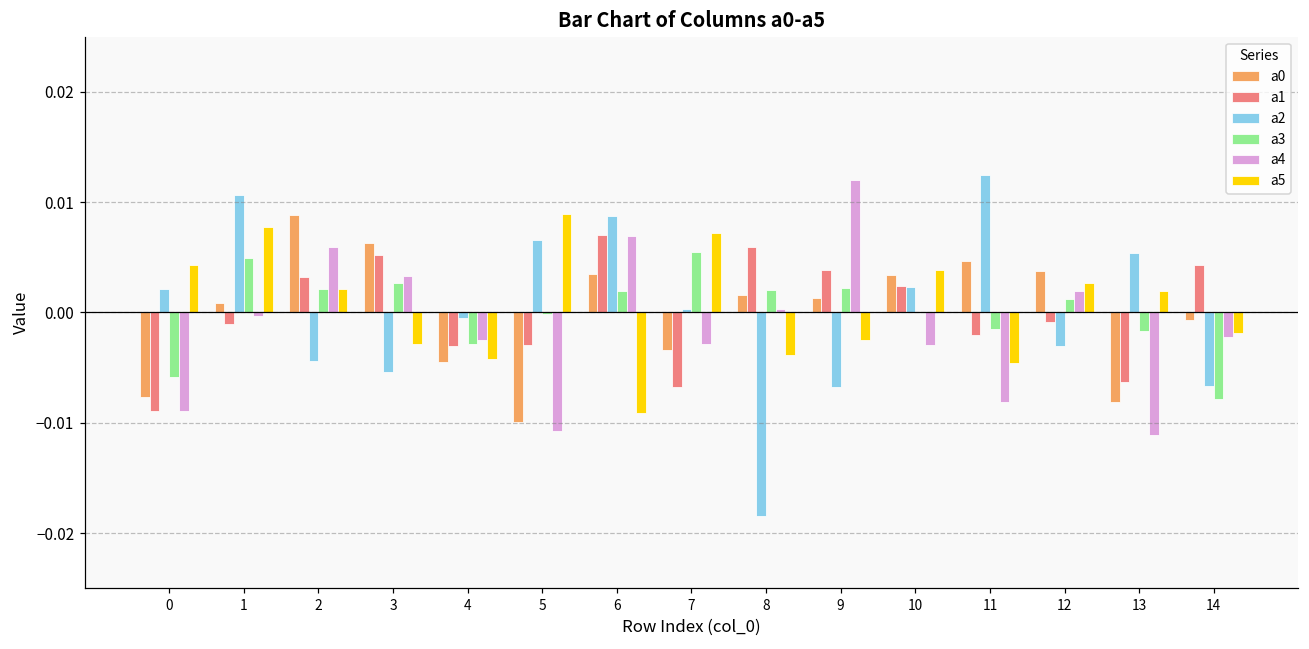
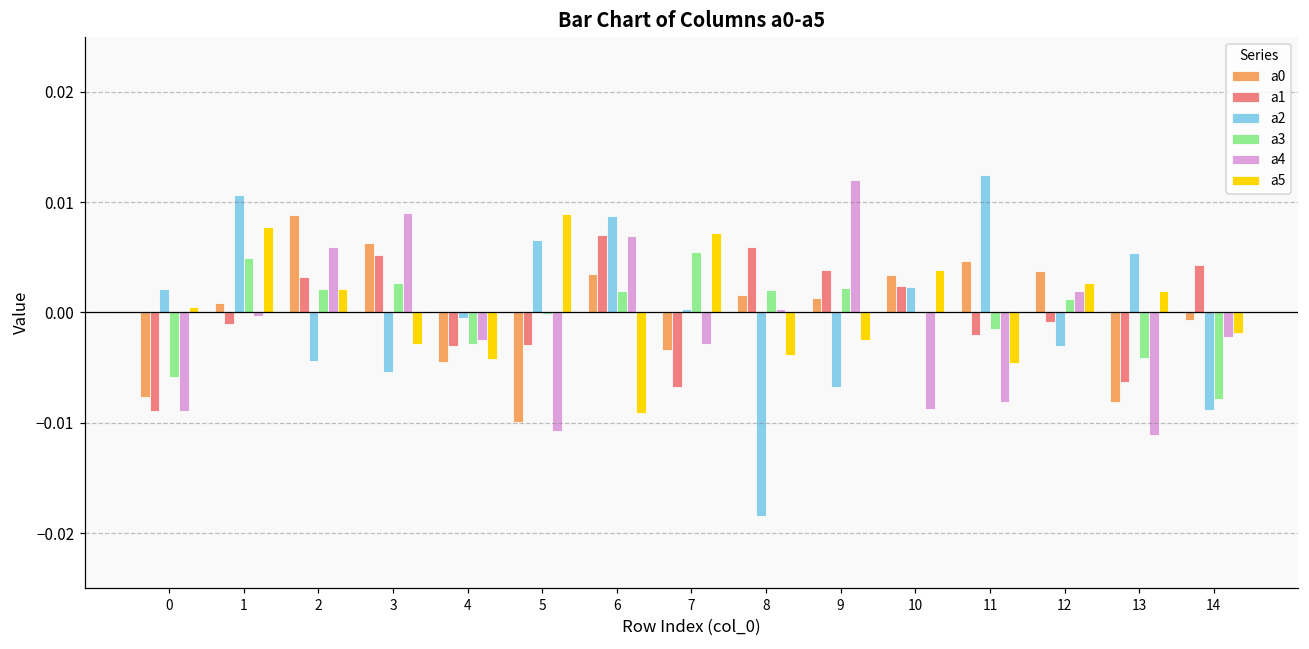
  {
    "a2": {
      "0": 0.0021,
      "1": 0.0107,
      "2": -0.0044,
      "3": -0.0054,
      "4": -0.0005,
      "5": 0.0066,
      "6": 0.0087,
      "7": 0.0003,
      "8": -0.0185,
      "9": -0.0068,
      "10": 0.0023,
      "11": 0.0125,
      "12": -0.0030,
      "13": 0.0054,
-     "14": -0.0067
+     "14": -0.0088
    },
    "a3": {
      "0": -0.0058,
      "1": 0.0049,
      "2": 0.0021,
      "3": 0.0027,
      "4": -0.0028,
      "6": 0.0019,
      "7": 0.0055,
      "8": 0.0021,
      "9": 0.0022,
      "11": -0.0015,
      "12": 0.0012,
-     "13": -0.0017,
+     "13": -0.0042,
      "14": -0.0078
    },
    "a4": {
      "0": -0.0090,
      "1": -0.0003,
      "2": 0.0059,
-     "3": 0.0033,
+     "3": 0.0090,
      "4": -0.0025,
      "5": -0.0108,
      "6": 0.0069,
      "7": -0.0028,
      "8": 0.0003,
      "9": 0.0120,
-     "10": -0.0029,
+     "10": -0.0088,
      "11": -0.0081,
      "12": 0.0020,
      "13": -0.0111,
      "14": -0.0022
    },
    "a5": {
-     "0": 0.0043,
+     "0": 0.0005,
      "1": 0.0077,
      "2": 0.0021,
      "3": -0.0029,
      "4": -0.0043,
      "5": 0.0089,
      "6": -0.0091,
      "7": 0.0072,
      "8": -0.0038,
      "9": -0.0025,
      "10": 0.0039,
      "11": -0.0045,
      "12": 0.0027,
      "13": 0.0019,
      "14": -0.0018
    }
  }
